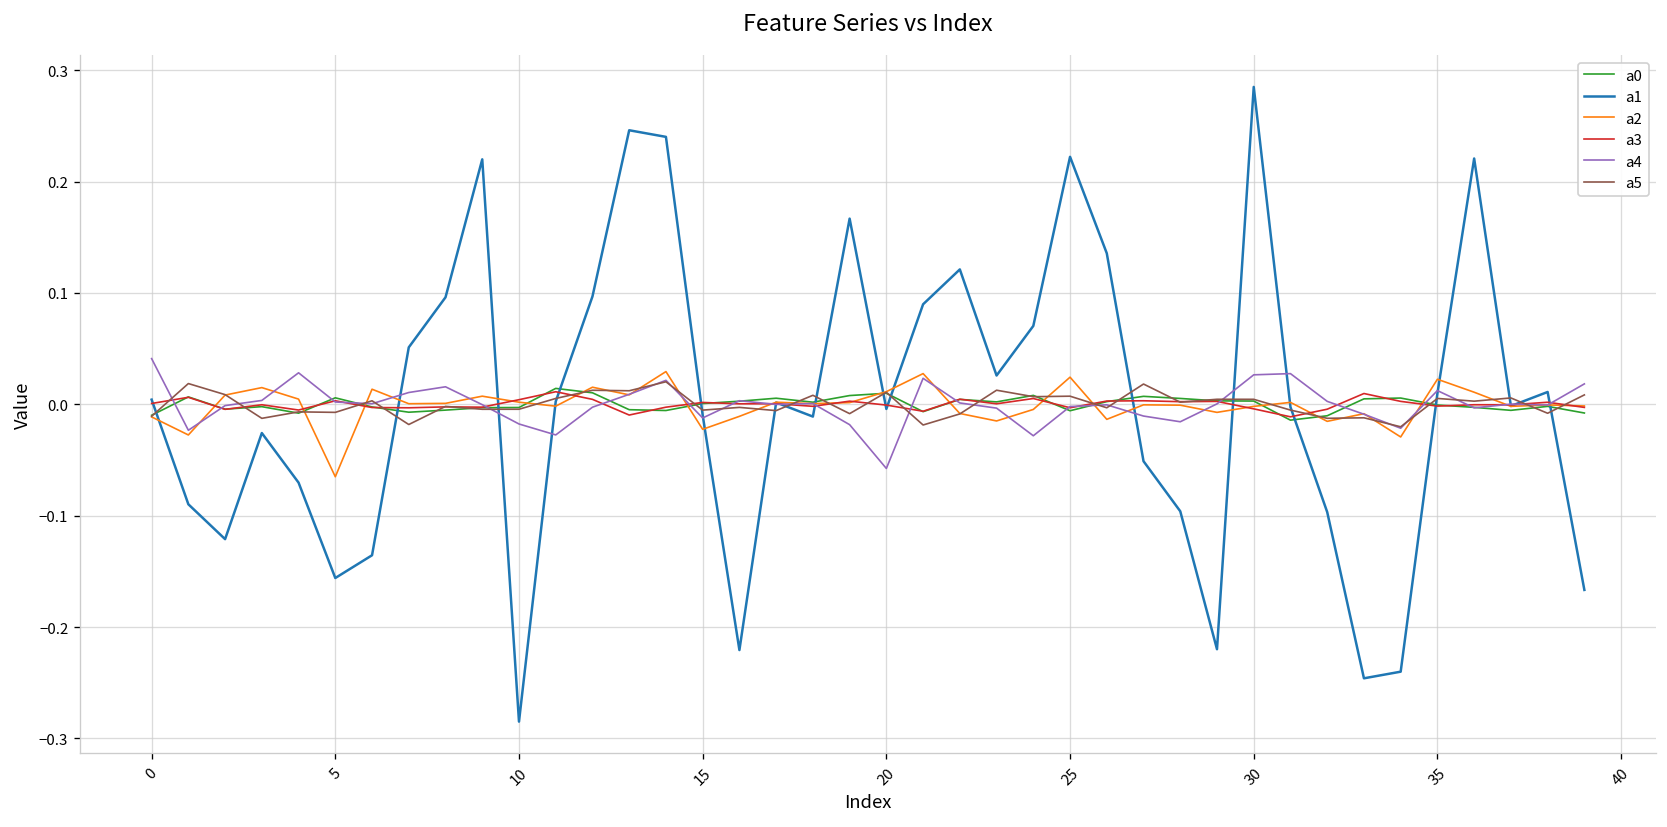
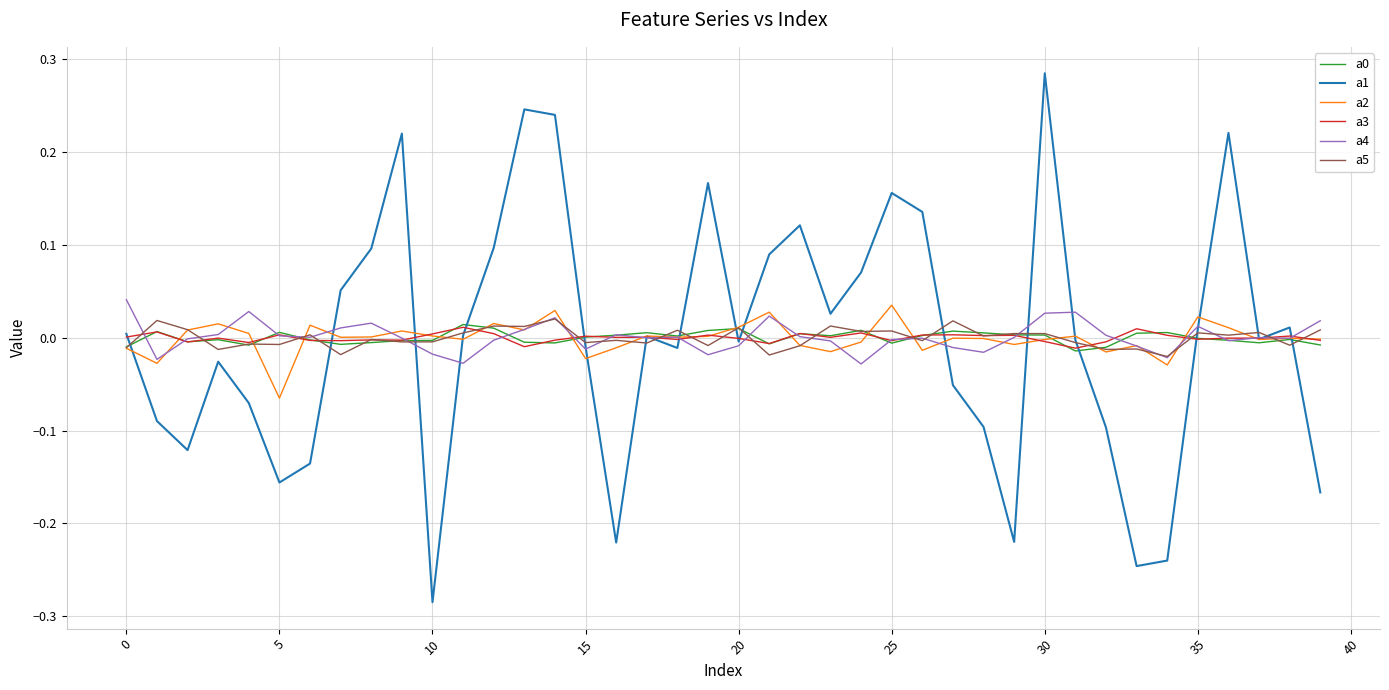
  {
    "a1": {
      "0": 0.00,
      "5": -0.16,
      "10": -0.28,
      "20": 0.00,
-     "25": 0.22,
+     "25": 0.16,
      "30": 0.28
    },
    "a2": {
      "5": -0.07,
      "15": -0.02,
-     "25": 0.02,
+     "25": 0.04,
      "35": 0.02
    },
    "a3": {
      "0": 0.00,
      "20": 0.00
    },
    "a4": {
      "0": 0.04,
      "10": -0.02,
-     "20": -0.06,
+     "20": -0.01,
      "30": 0.03
    },
    "a5": {
      "5": -0.01,
      "15": -0.01,
      "25": 0.01,
      "35": 0.01
    }
  }
